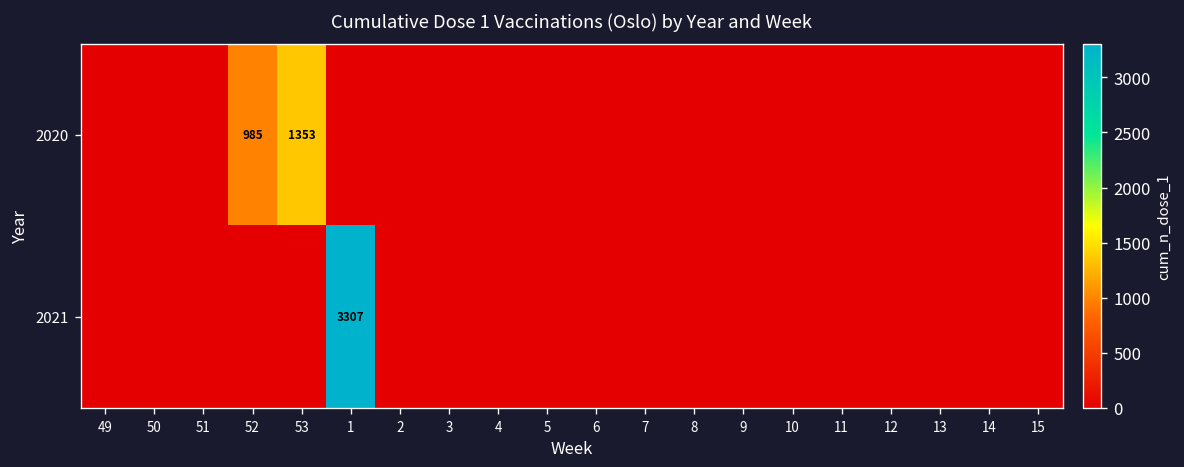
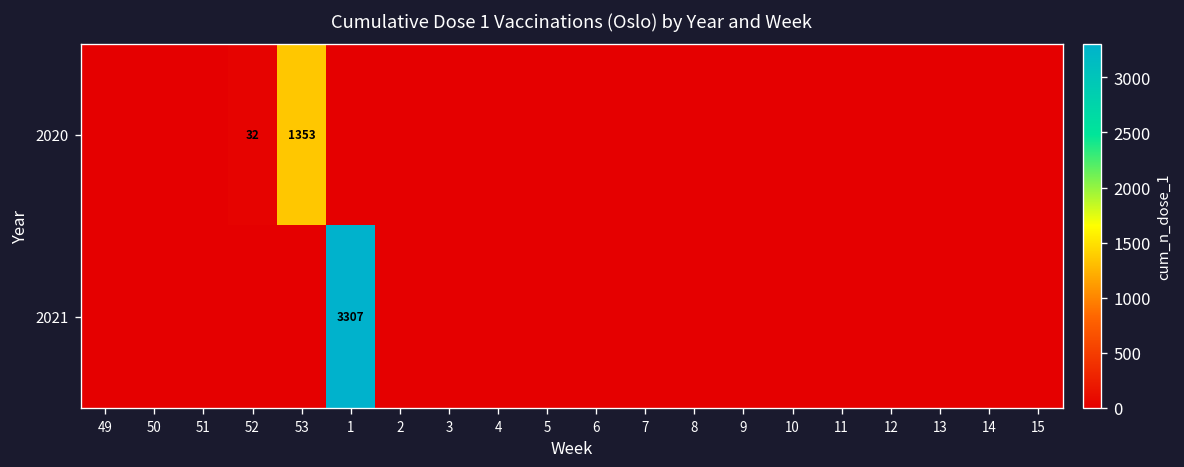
  {
    "2020": {
-     "52": 985,
+     "52": 32,
      "53": 1353
    },
    "2021": {
      "1": 3307
    }
  }
